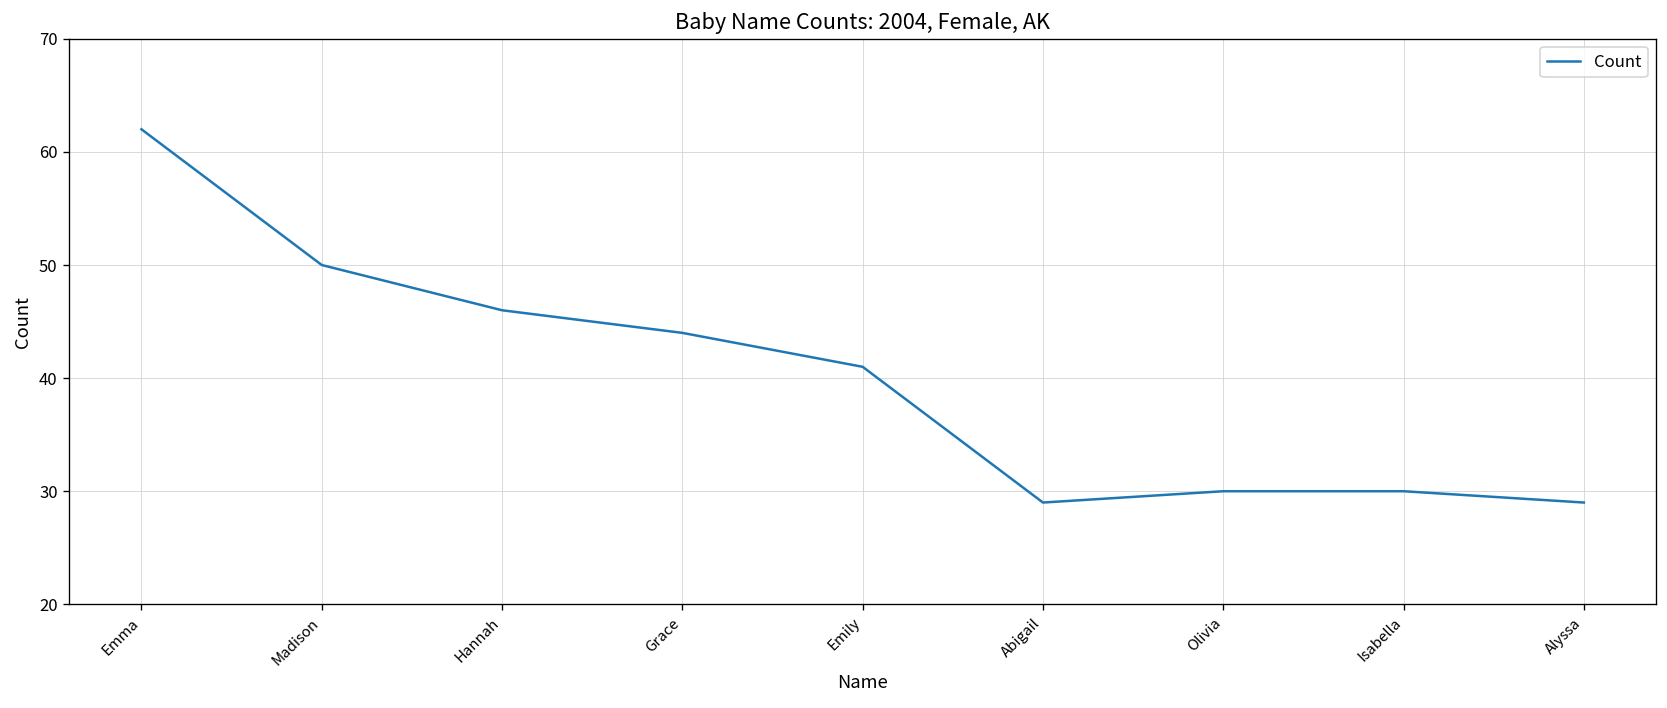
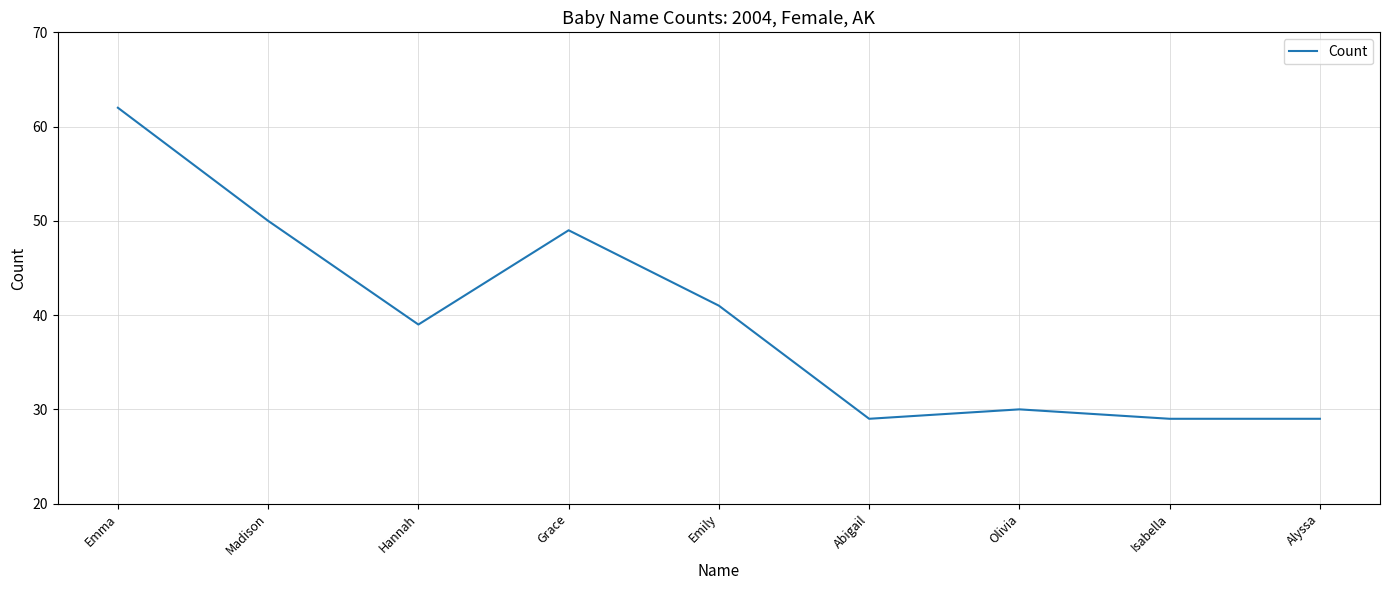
  {
    "Emma": 62,
    "Madison": 50,
-   "Hannah": 46,
-   "Grace": 44,
+   "Hannah": 39,
+   "Grace": 49,
    "Emily": 41,
    "Abigail": 29,
    "Olivia": 30,
-   "Isabella": 30,
+   "Isabella": 29,
    "Alyssa": 29
  }
